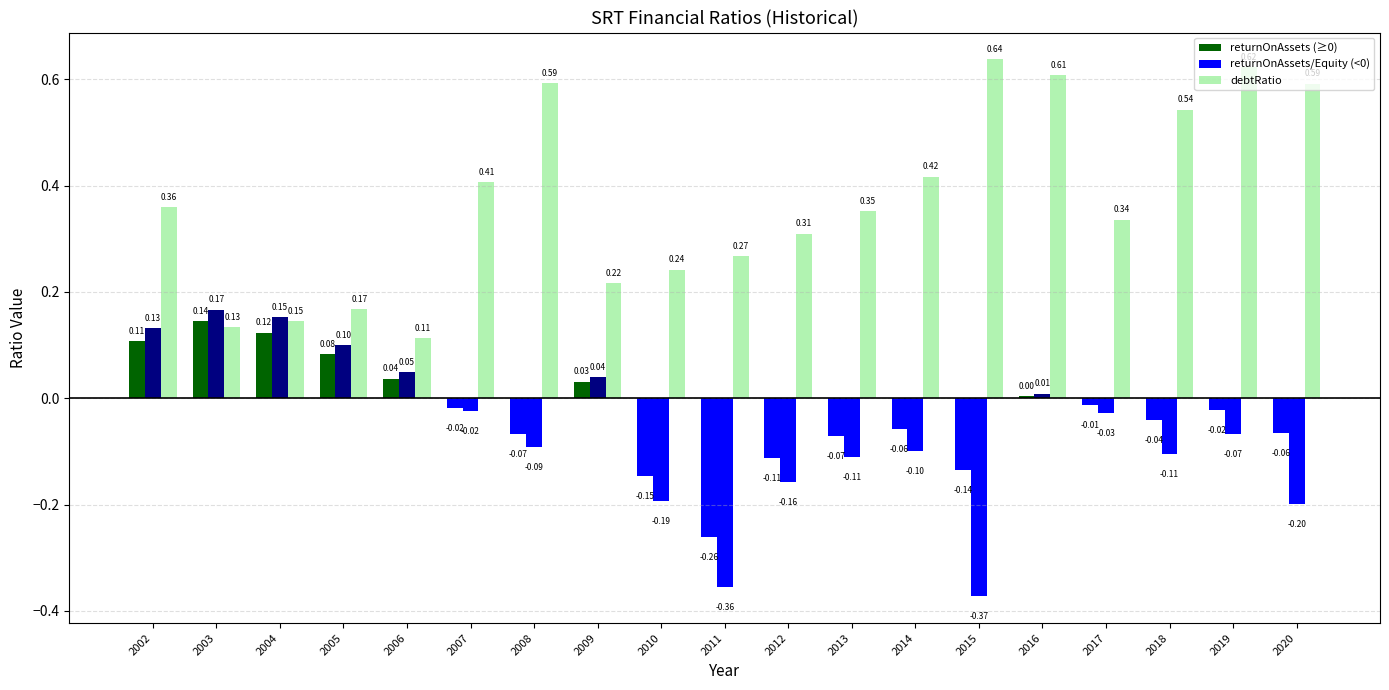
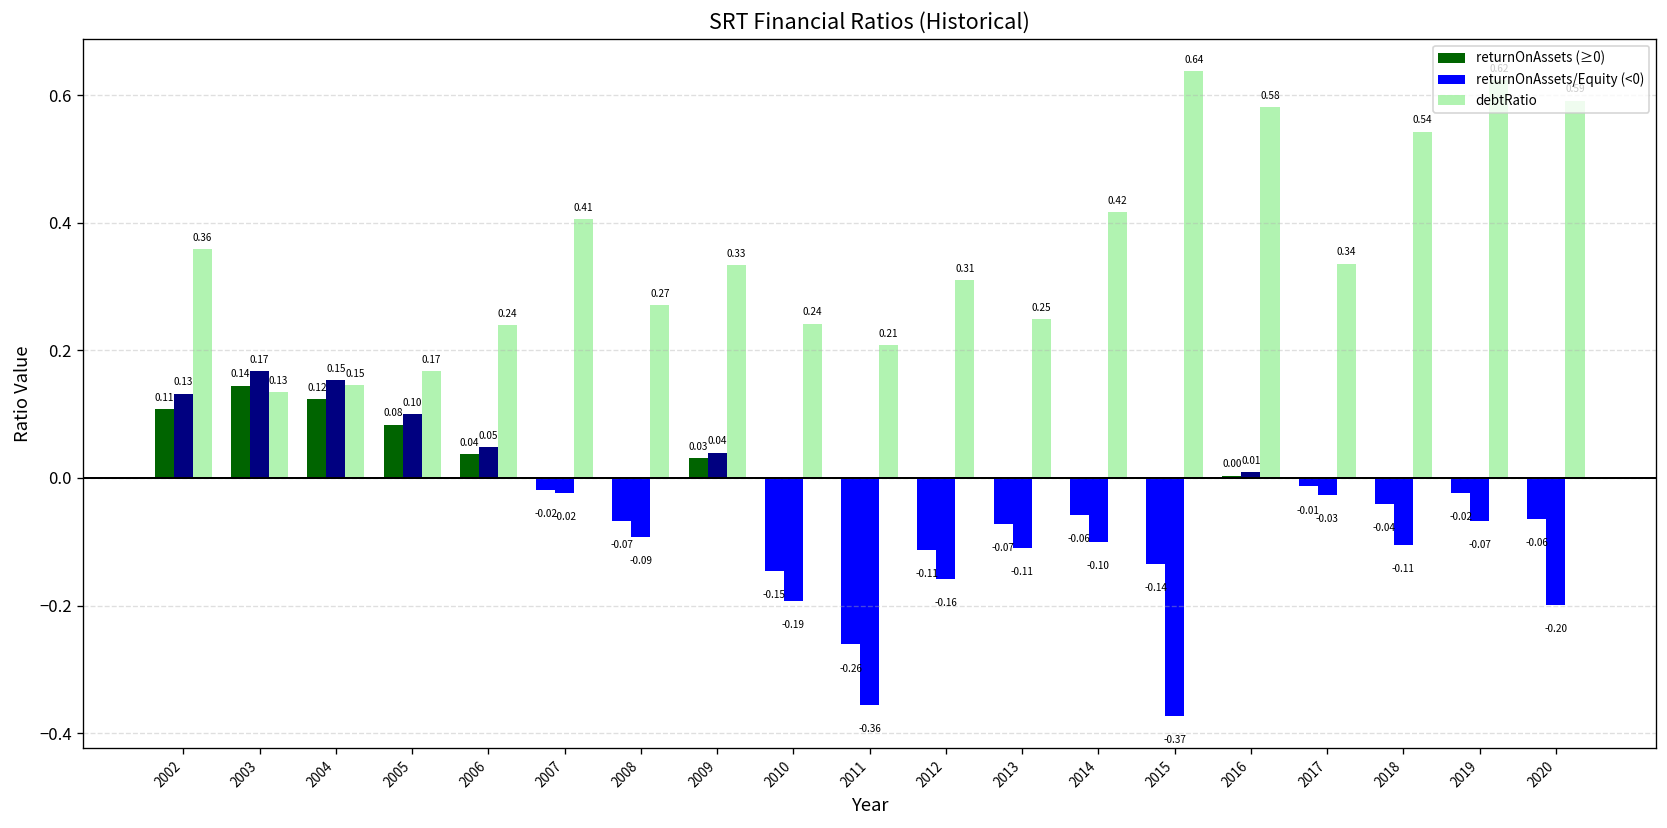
  {
    "debtRatio": {
      "2002": 0.36,
      "2003": 0.13,
      "2004": 0.15,
      "2005": 0.17,
-     "2006": 0.11,
+     "2006": 0.24,
      "2007": 0.41,
-     "2008": 0.59,
-     "2009": 0.22,
+     "2008": 0.27,
+     "2009": 0.33,
      "2010": 0.24,
-     "2011": 0.27,
+     "2011": 0.21,
      "2012": 0.31,
-     "2013": 0.35,
+     "2013": 0.25,
      "2014": 0.42,
      "2015": 0.64,
-     "2016": 0.61,
+     "2016": 0.58,
      "2017": 0.34,
      "2018": 0.54
    }
  }
